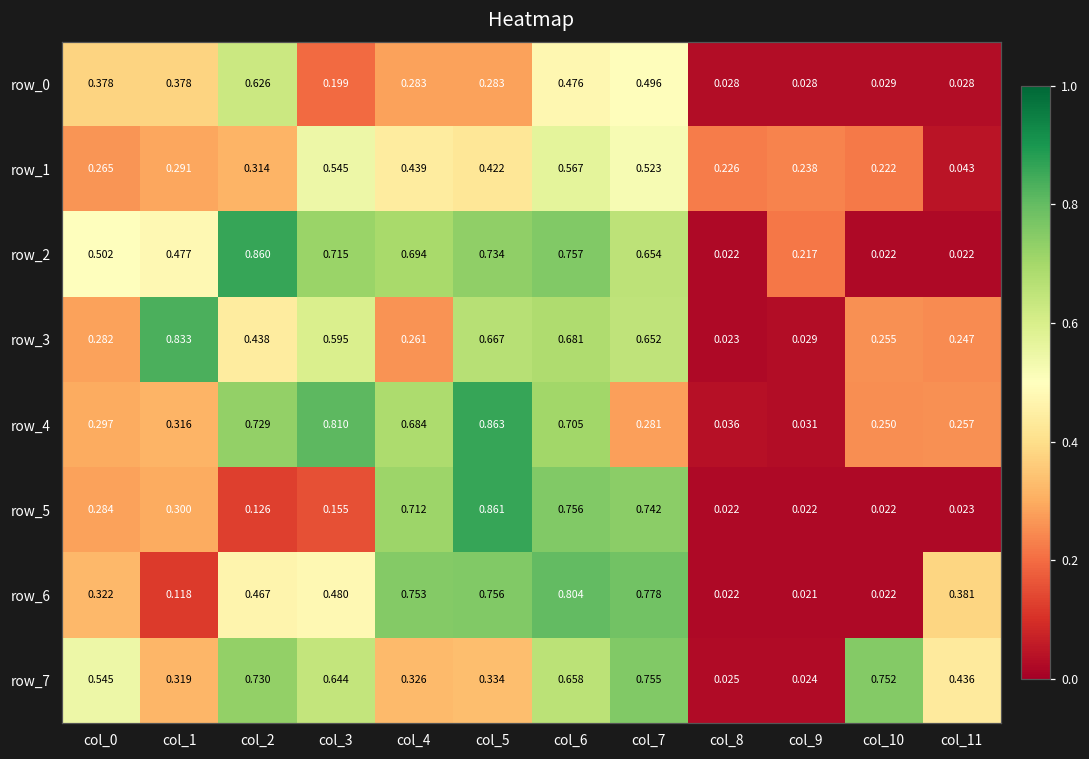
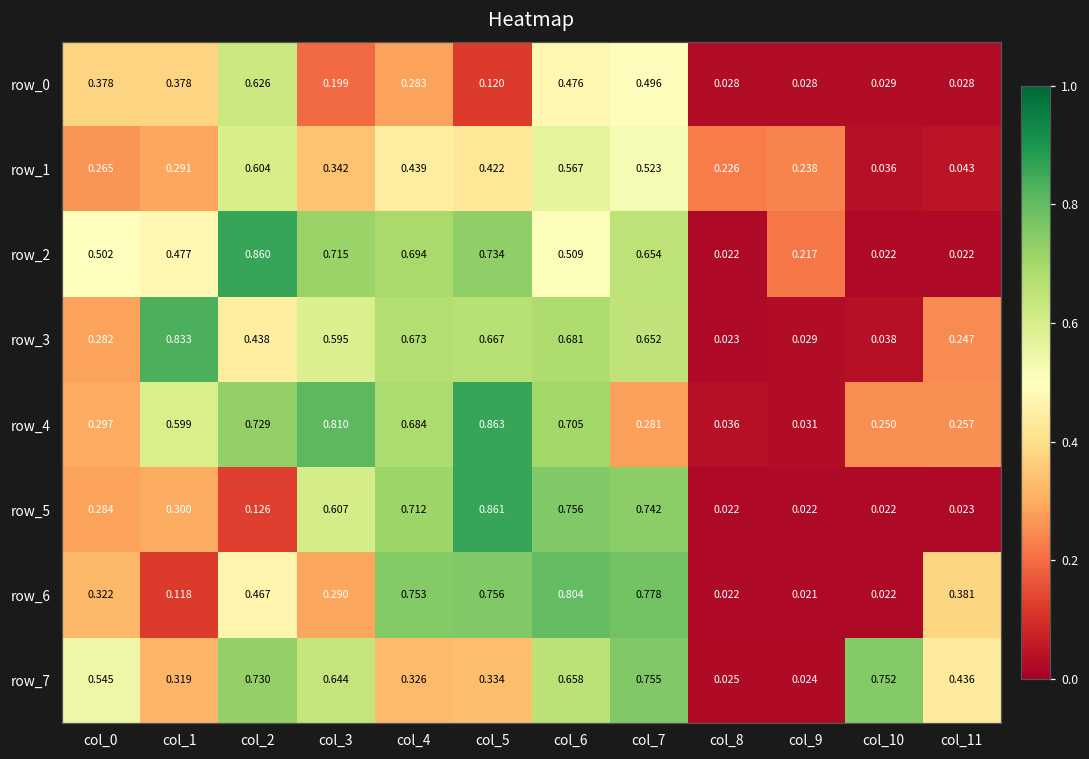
  {
    "row_0": {
      "col_0": 0.378,
      "col_1": 0.378,
      "col_2": 0.626,
      "col_3": 0.199,
      "col_4": 0.283,
-     "col_5": 0.283,
+     "col_5": 0.120,
      "col_6": 0.476,
      "col_7": 0.496,
      "col_8": 0.028,
      "col_9": 0.028,
      "col_10": 0.029,
      "col_11": 0.028
    },
    "row_1": {
      "col_0": 0.265,
      "col_1": 0.291,
-     "col_2": 0.314,
-     "col_3": 0.545,
+     "col_2": 0.604,
+     "col_3": 0.342,
      "col_4": 0.439,
      "col_5": 0.422,
      "col_6": 0.567,
      "col_7": 0.523,
      "col_8": 0.226,
      "col_9": 0.238,
-     "col_10": 0.222,
+     "col_10": 0.036,
      "col_11": 0.043
    },
    "row_2": {
      "col_0": 0.502,
      "col_1": 0.477,
      "col_2": 0.860,
      "col_3": 0.715,
      "col_4": 0.694,
      "col_5": 0.734,
-     "col_6": 0.757,
+     "col_6": 0.509,
      "col_7": 0.654,
      "col_8": 0.022,
      "col_9": 0.217,
      "col_10": 0.022,
      "col_11": 0.022
    },
    "row_3": {
      "col_0": 0.282,
      "col_1": 0.833,
      "col_2": 0.438,
      "col_3": 0.595,
-     "col_4": 0.261,
+     "col_4": 0.673,
      "col_5": 0.667,
      "col_6": 0.681,
      "col_7": 0.652,
      "col_8": 0.023,
      "col_9": 0.029,
-     "col_10": 0.255,
+     "col_10": 0.038,
      "col_11": 0.247
    },
    "row_4": {
      "col_0": 0.297,
-     "col_1": 0.316,
+     "col_1": 0.599,
      "col_2": 0.729,
      "col_3": 0.810,
      "col_4": 0.684,
      "col_5": 0.863,
      "col_6": 0.705,
      "col_7": 0.281,
      "col_8": 0.036,
      "col_9": 0.031,
      "col_10": 0.250,
      "col_11": 0.257
    },
    "row_5": {
      "col_0": 0.284,
      "col_1": 0.300,
      "col_2": 0.126,
-     "col_3": 0.155,
+     "col_3": 0.607,
      "col_4": 0.712,
      "col_5": 0.861,
      "col_6": 0.756,
      "col_7": 0.742,
      "col_8": 0.022,
      "col_9": 0.022,
      "col_10": 0.022,
      "col_11": 0.023
    },
    "row_6": {
      "col_0": 0.322,
      "col_1": 0.118,
      "col_2": 0.467,
-     "col_3": 0.480,
+     "col_3": 0.290,
      "col_4": 0.753,
      "col_5": 0.756,
      "col_6": 0.804,
      "col_7": 0.778,
      "col_8": 0.022,
      "col_9": 0.021,
      "col_10": 0.022,
      "col_11": 0.381
    },
    "row_7": {
      "col_0": 0.545,
      "col_1": 0.319,
      "col_2": 0.730,
      "col_3": 0.644,
      "col_4": 0.326,
      "col_5": 0.334,
      "col_6": 0.658,
      "col_7": 0.755,
      "col_8": 0.025,
      "col_9": 0.024,
      "col_10": 0.752,
      "col_11": 0.436
    }
  }
